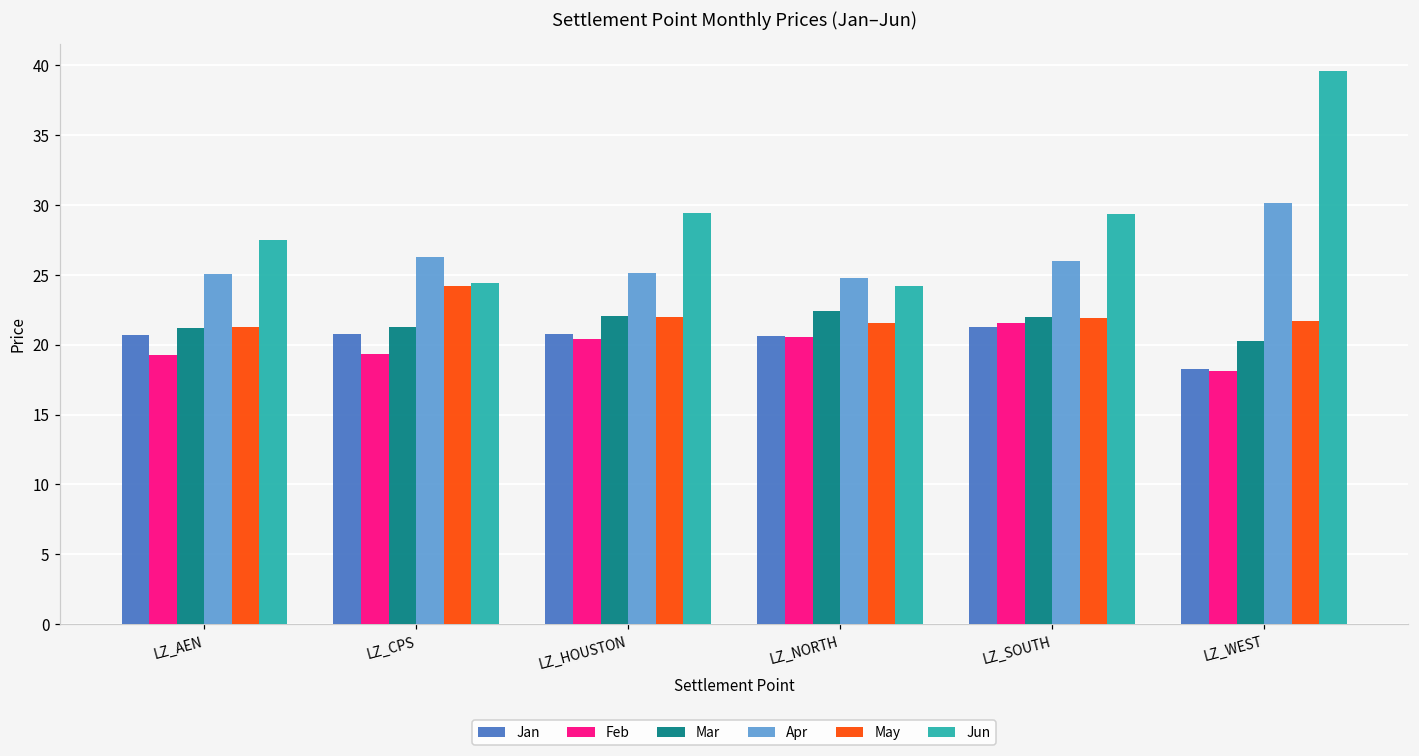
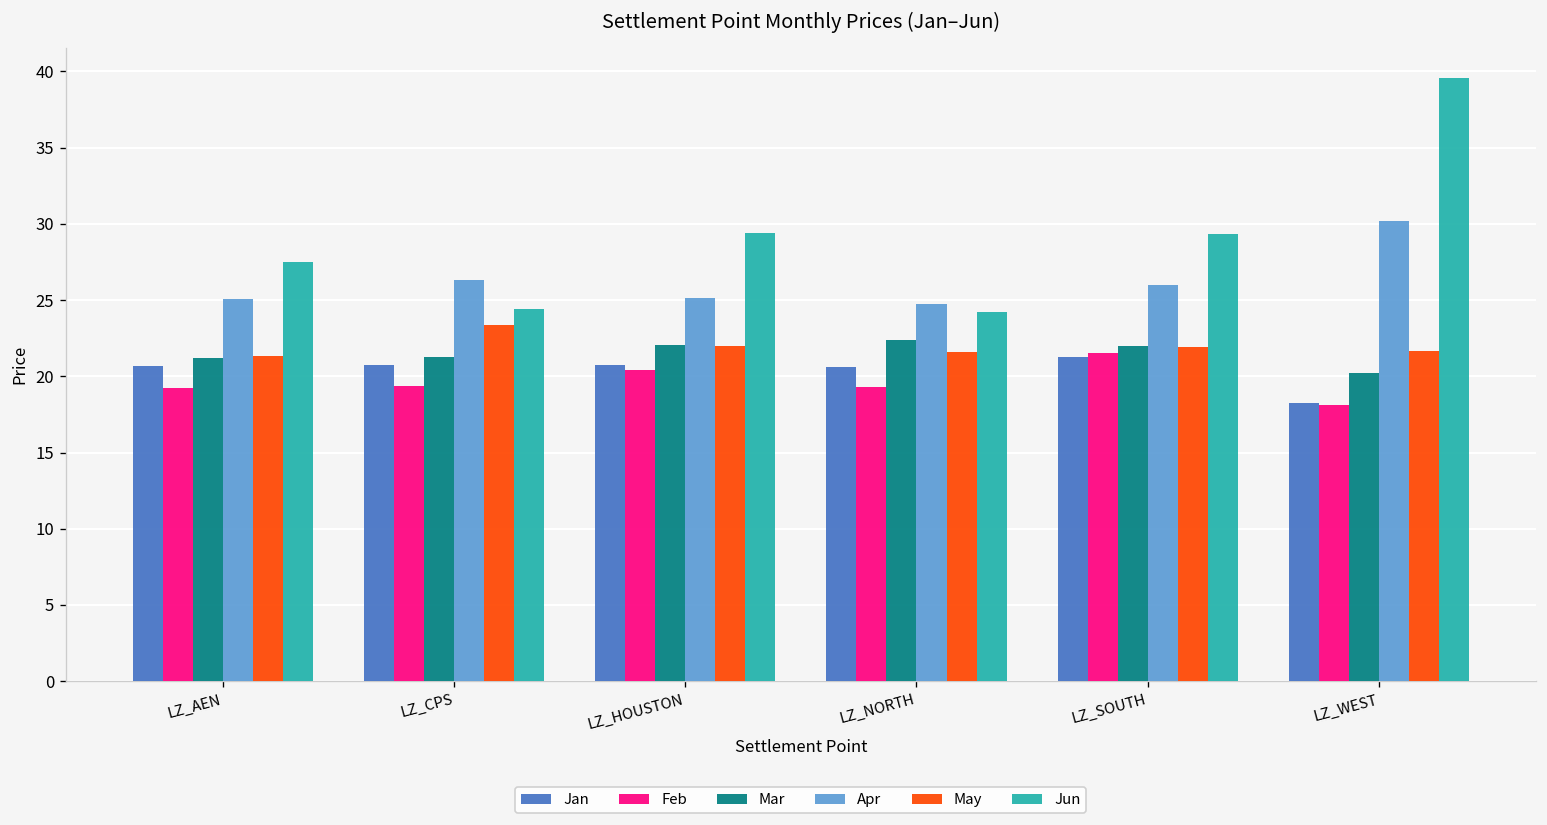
  {
    "Feb": {
      "LZ_AEN": 19.2,
      "LZ_CPS": 19.4,
      "LZ_HOUSTON": 20.4,
-     "LZ_NORTH": 20.6,
+     "LZ_NORTH": 19.3,
      "LZ_SOUTH": 21.5,
      "LZ_WEST": 18.1
    },
    "Mar": {
      "LZ_AEN": 21.2,
      "LZ_CPS": 21.3,
      "LZ_HOUSTON": 22.0,
      "LZ_NORTH": 22.4,
      "LZ_SOUTH": 22.0,
      "LZ_WEST": 20.2
    },
    "May": {
      "LZ_AEN": 21.3,
-     "LZ_CPS": 24.2,
+     "LZ_CPS": 23.3,
      "LZ_HOUSTON": 22.0,
      "LZ_NORTH": 21.6,
      "LZ_SOUTH": 21.9,
      "LZ_WEST": 21.7
    },
    "Jun": {
      "LZ_AEN": 27.5,
      "LZ_CPS": 24.4,
      "LZ_HOUSTON": 29.4,
      "LZ_NORTH": 24.2,
      "LZ_SOUTH": 29.4,
      "LZ_WEST": 39.6
    }
  }
